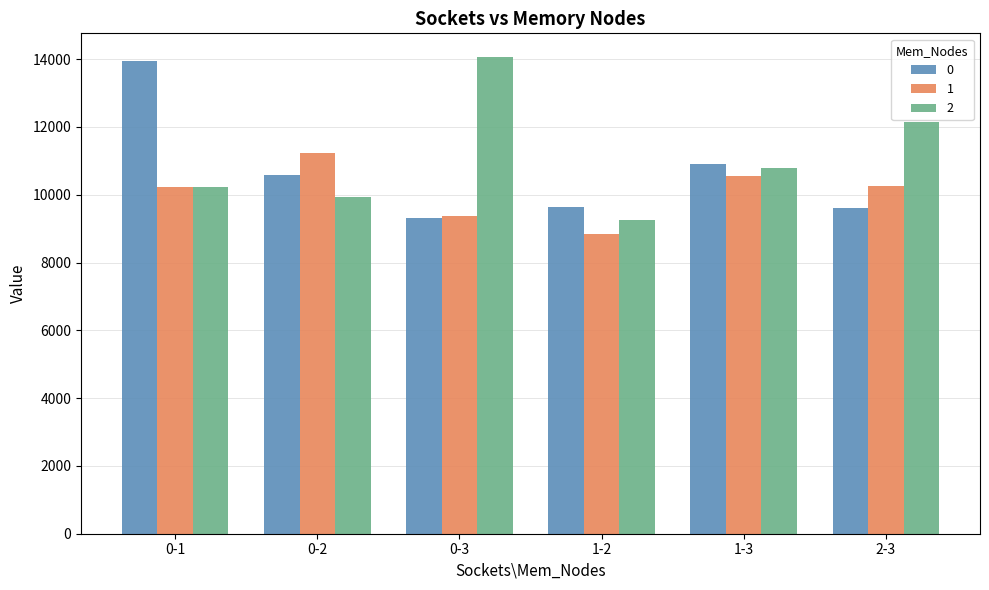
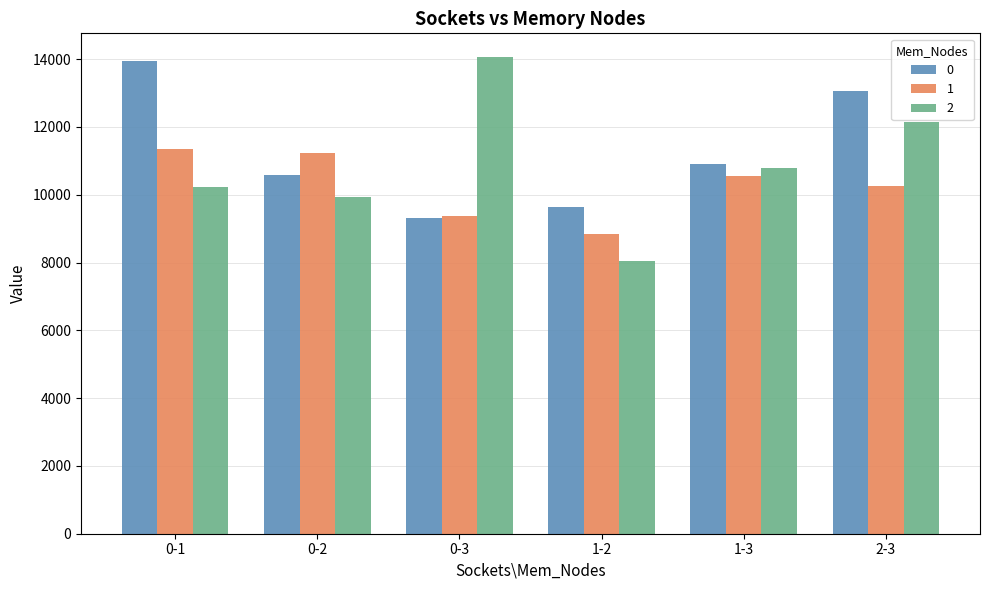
  {
    "0": {
      "0-1": 13900,
      "0-2": 10600,
      "0-3": 9300,
      "1-2": 9600,
      "1-3": 10900,
-     "2-3": 9600
+     "2-3": 13000
    },
    "1": {
-     "0-1": 10200,
+     "0-1": 11400,
      "0-2": 11200,
      "0-3": 9400,
      "1-2": 8800,
      "1-3": 10500,
      "2-3": 10300
    },
    "2": {
      "0-1": 10200,
      "0-2": 9900,
      "0-3": 14100,
-     "1-2": 9300,
+     "1-2": 8000,
      "1-3": 10800,
      "2-3": 12100
    }
  }
